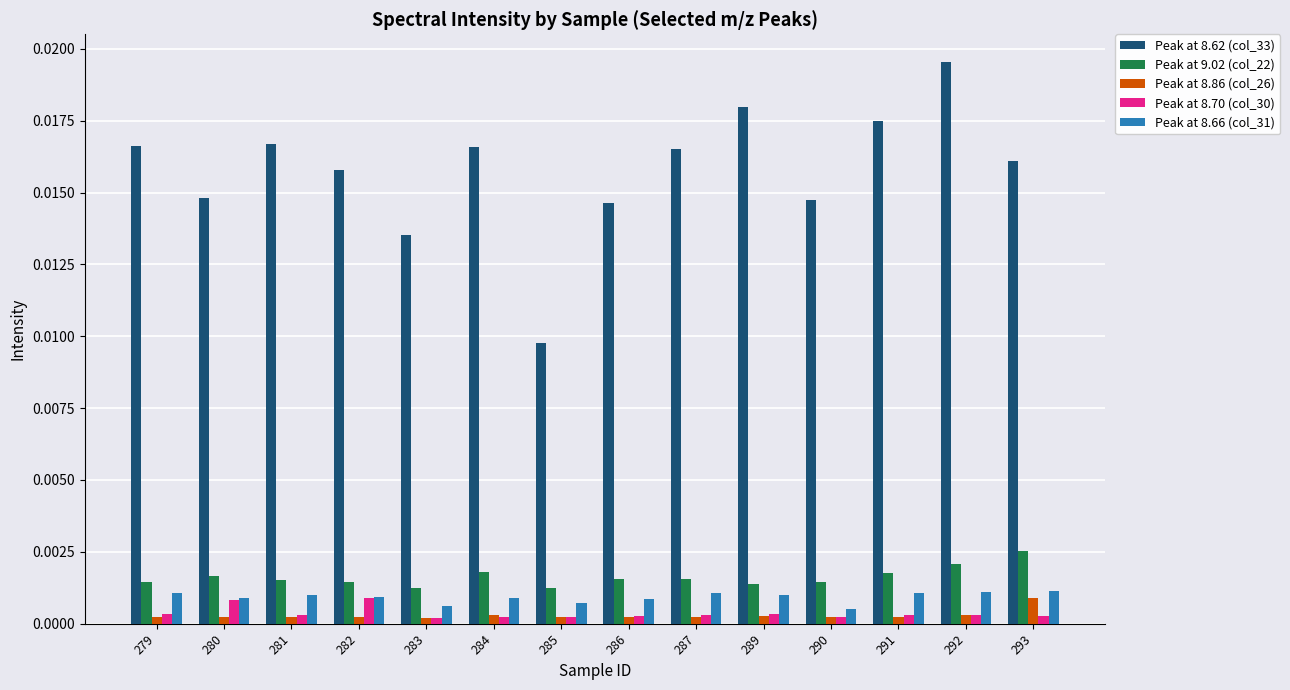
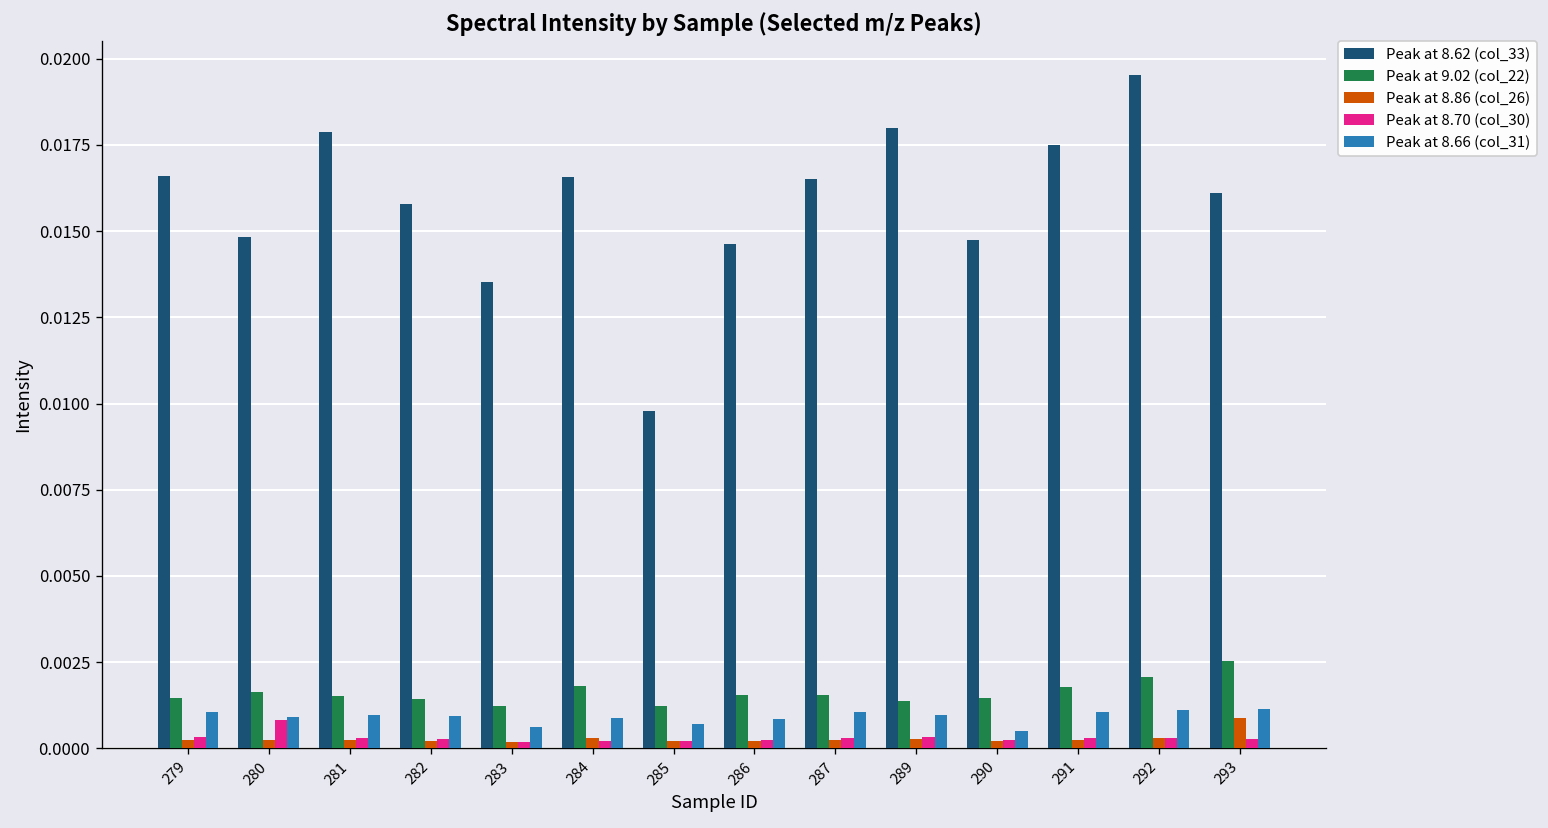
  {
    "Peak at 8.62 (col_33)": {
      "279": 0.0166,
      "280": 0.0148,
-     "281": 0.0167,
+     "281": 0.0179,
      "282": 0.0158,
      "283": 0.0135,
      "284": 0.0166,
      "285": 0.0098,
      "286": 0.0146,
      "287": 0.0165,
      "289": 0.0180,
      "290": 0.0148,
      "291": 0.0175,
      "292": 0.0195,
      "293": 0.0161
    },
    "Peak at 9.02 (col_22)": {
      "279": 0.0015,
      "280": 0.0016,
      "281": 0.0015,
      "282": 0.0014,
      "283": 0.0012,
      "284": 0.0018,
      "285": 0.0012,
      "286": 0.0015,
      "287": 0.0015,
      "289": 0.0014,
      "290": 0.0015,
      "291": 0.0018,
      "292": 0.0021,
      "293": 0.0025
    },
    "Peak at 8.86 (col_26)": {
      "279": 0.0002,
      "280": 0.0002,
      "281": 0.0002,
      "282": 0.0002,
      "283": 0.0002,
      "284": 0.0003,
      "285": 0.0002,
      "286": 0.0002,
      "287": 0.0002,
      "289": 0.0003,
      "290": 0.0002,
      "291": 0.0002,
      "292": 0.0003,
      "293": 0.0009
    },
    "Peak at 8.70 (col_30)": {
      "279": 0.0003,
      "280": 0.0008,
      "281": 0.0003,
-     "282": 0.0009,
+     "282": 0.0003,
      "283": 0.0002,
      "284": 0.0002,
      "285": 0.0002,
      "286": 0.0003,
      "287": 0.0003,
      "289": 0.0003,
      "290": 0.0002,
      "291": 0.0003,
      "292": 0.0003,
      "293": 0.0003
    },
    "Peak at 8.66 (col_31)": {
      "279": 0.0011,
      "280": 0.0009,
      "281": 0.0010,
      "282": 0.0009,
      "283": 0.0006,
      "284": 0.0009,
      "285": 0.0007,
      "286": 0.0009,
      "287": 0.0011,
      "289": 0.0010,
      "290": 0.0005,
      "291": 0.0011,
      "292": 0.0011,
      "293": 0.0011
    }
  }
